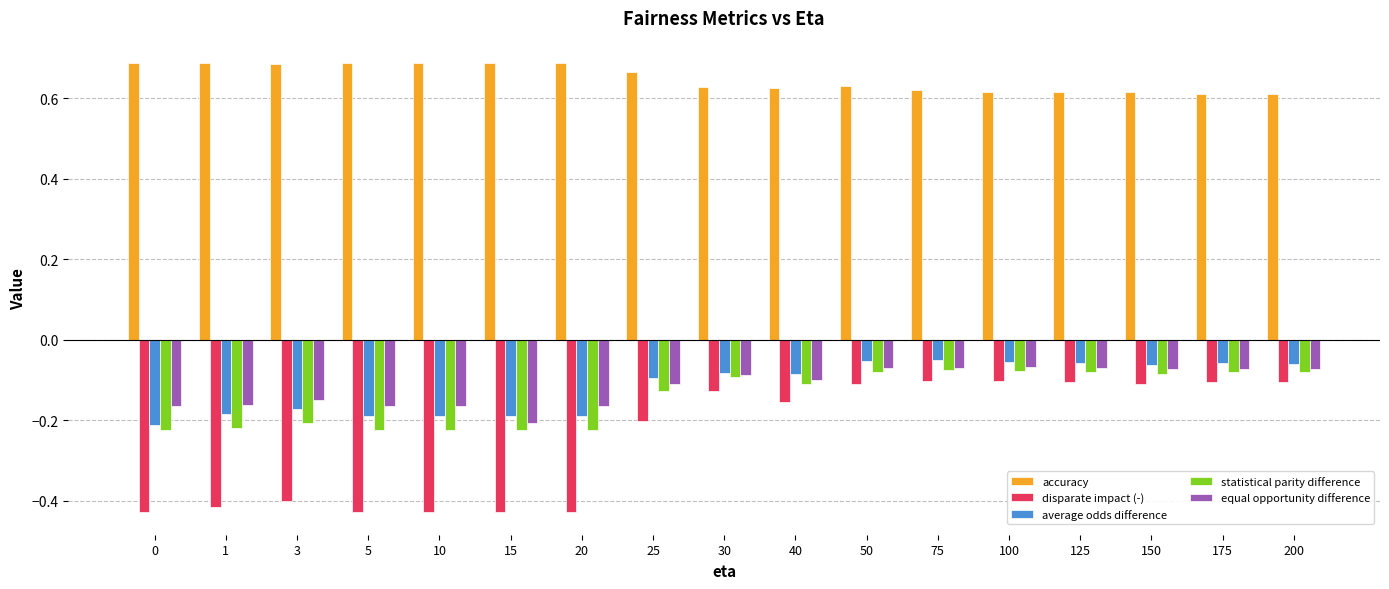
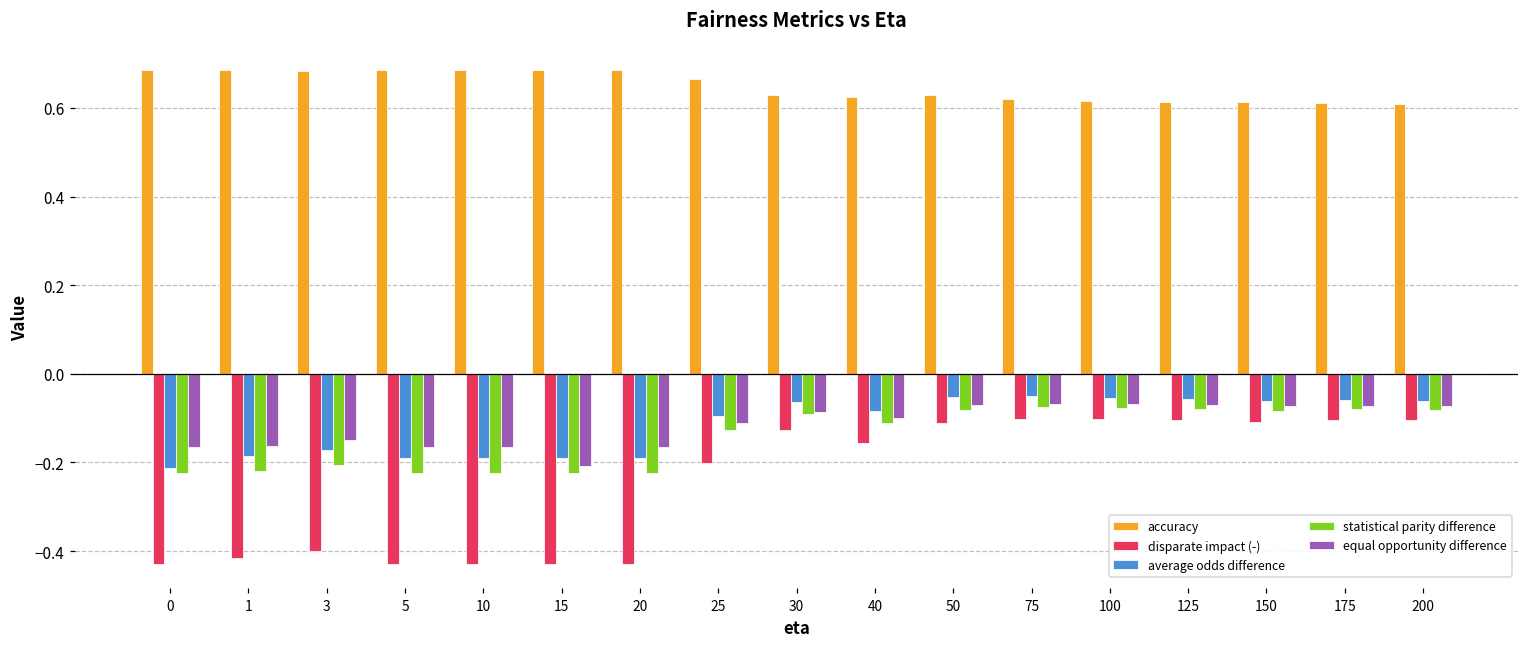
  {
    "accuracy": {
      "0": 0.69,
      "1": 0.69,
      "3": 0.68,
      "5": 0.69,
      "10": 0.69,
      "15": 0.69,
      "20": 0.69,
      "25": 0.66,
      "30": 0.63,
      "40": 0.63,
      "50": 0.63,
      "75": 0.62,
      "100": 0.61,
      "125": 0.61,
      "150": 0.61,
      "175": 0.61,
      "200": 0.61
    },
    "disparate impact (-)": {
      "0": -0.43,
      "1": -0.42,
      "3": -0.40,
      "5": -0.43,
      "10": -0.43,
      "15": -0.43,
      "20": -0.43,
      "25": -0.20,
      "30": -0.13,
      "40": -0.16,
      "50": -0.11,
      "75": -0.10,
      "100": -0.10,
      "125": -0.10,
      "150": -0.11,
      "175": -0.10,
      "200": -0.11
    },
    "average odds difference": {
      "0": -0.21,
      "1": -0.19,
      "3": -0.17,
      "5": -0.19,
      "10": -0.19,
      "15": -0.19,
      "20": -0.19,
      "25": -0.10,
-     "30": -0.08,
+     "30": -0.06,
      "40": -0.08,
      "50": -0.05,
      "75": -0.05,
      "100": -0.05,
      "125": -0.06,
      "150": -0.06,
      "175": -0.06,
      "200": -0.06
    },
    "statistical parity difference": {
      "0": -0.22,
      "1": -0.22,
      "3": -0.21,
      "5": -0.22,
      "10": -0.22,
      "15": -0.22,
      "20": -0.22,
      "25": -0.13,
      "30": -0.09,
      "40": -0.11,
      "50": -0.08,
      "75": -0.08,
      "100": -0.08,
      "125": -0.08,
      "150": -0.08,
      "175": -0.08,
      "200": -0.08
    },
    "equal opportunity difference": {
      "0": -0.17,
      "1": -0.16,
      "3": -0.15,
      "5": -0.17,
      "10": -0.17,
      "15": -0.21,
      "20": -0.17,
      "25": -0.11,
      "30": -0.09,
      "40": -0.10,
      "50": -0.07,
      "75": -0.07,
      "100": -0.07,
      "125": -0.07,
      "150": -0.07,
      "175": -0.07,
      "200": -0.07
    }
  }
